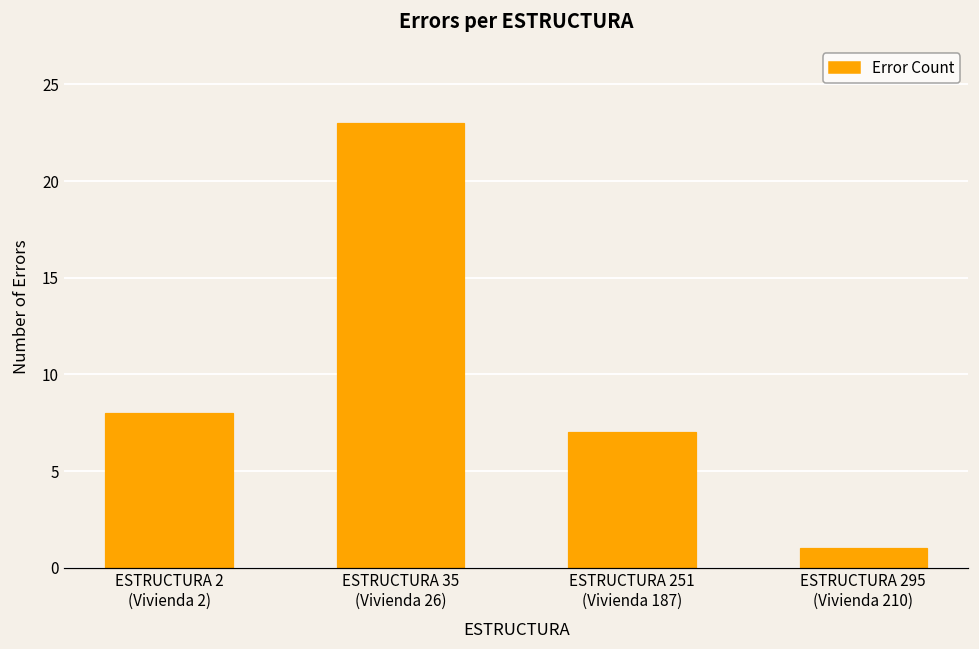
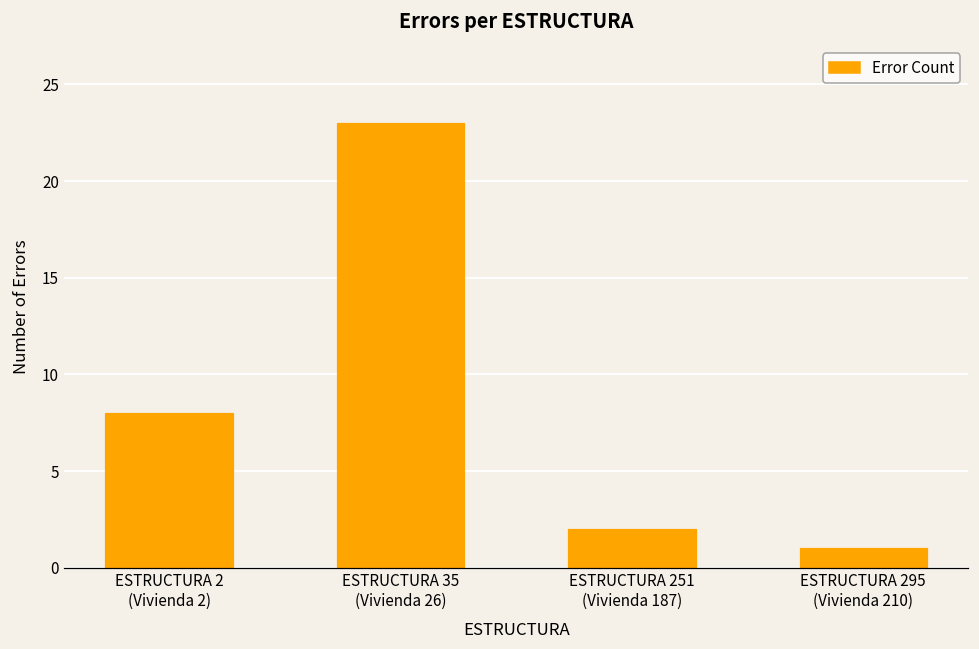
  {
    "ESTRUCTURA 2 (Vivienda 2)": 8,
    "ESTRUCTURA 35 (Vivienda 26)": 23,
-   "ESTRUCTURA 251 (Vivienda 187)": 7,
+   "ESTRUCTURA 251 (Vivienda 187)": 2,
    "ESTRUCTURA 295 (Vivienda 210)": 1
  }
